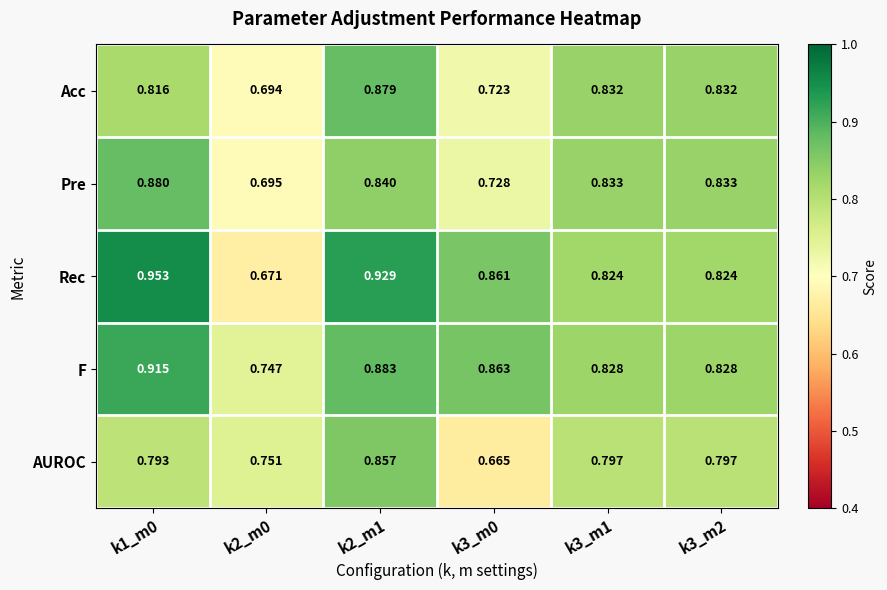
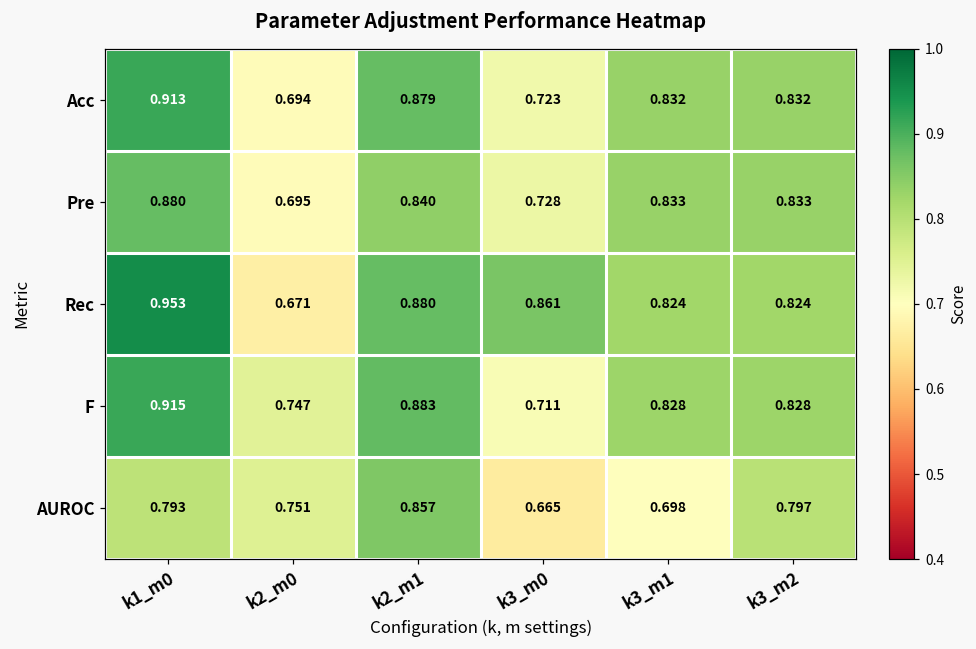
  {
    "Acc": {
-     "k1_m0": 0.816,
+     "k1_m0": 0.913,
      "k2_m0": 0.694,
      "k2_m1": 0.879,
      "k3_m0": 0.723,
      "k3_m1": 0.832,
      "k3_m2": 0.832
    },
    "Pre": {
      "k1_m0": 0.880,
      "k2_m0": 0.695,
      "k2_m1": 0.840,
      "k3_m0": 0.728,
      "k3_m1": 0.833,
      "k3_m2": 0.833
    },
    "Rec": {
      "k1_m0": 0.953,
      "k2_m0": 0.671,
-     "k2_m1": 0.929,
+     "k2_m1": 0.880,
      "k3_m0": 0.861,
      "k3_m1": 0.824,
      "k3_m2": 0.824
    },
    "F": {
      "k1_m0": 0.915,
      "k2_m0": 0.747,
      "k2_m1": 0.883,
-     "k3_m0": 0.863,
+     "k3_m0": 0.711,
      "k3_m1": 0.828,
      "k3_m2": 0.828
    },
    "AUROC": {
      "k1_m0": 0.793,
      "k2_m0": 0.751,
      "k2_m1": 0.857,
      "k3_m0": 0.665,
-     "k3_m1": 0.797,
+     "k3_m1": 0.698,
      "k3_m2": 0.797
    }
  }
